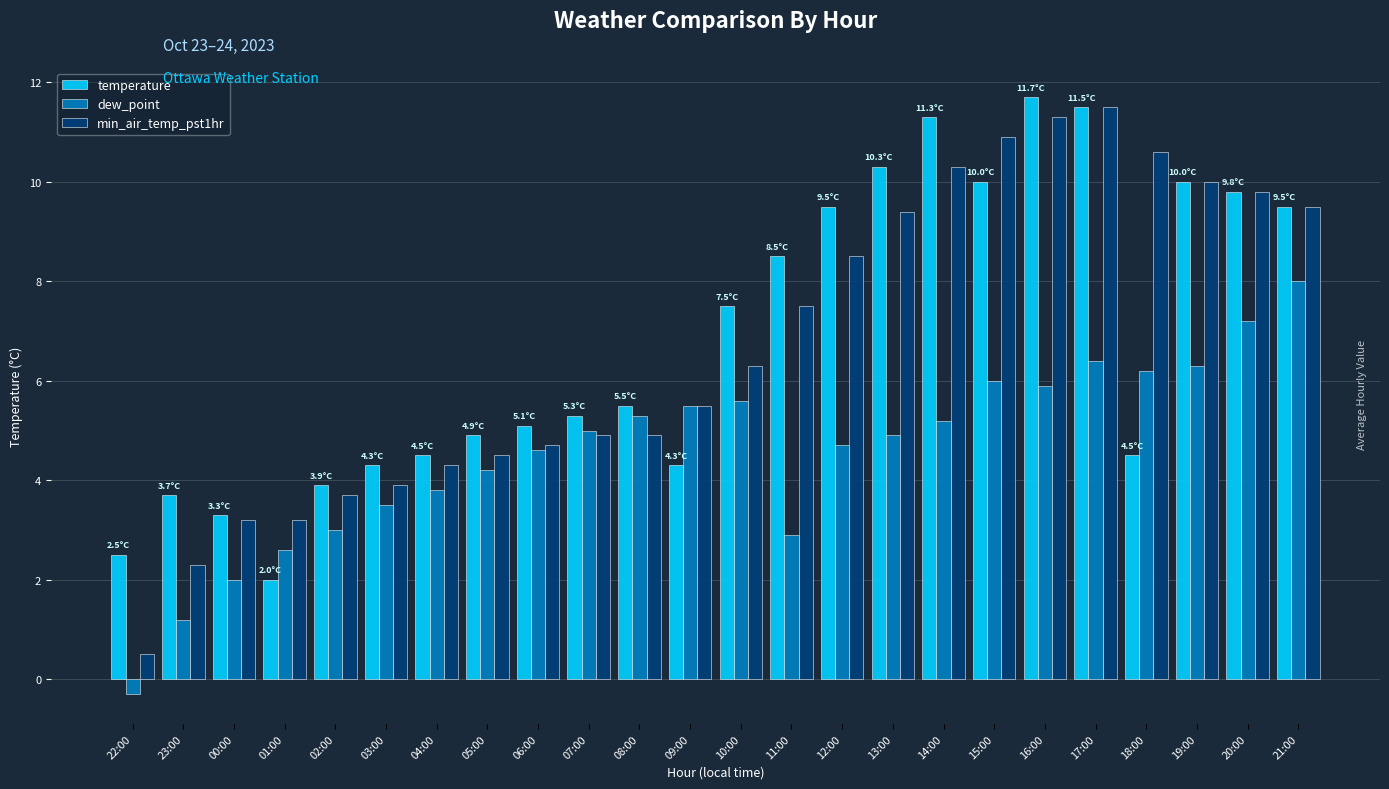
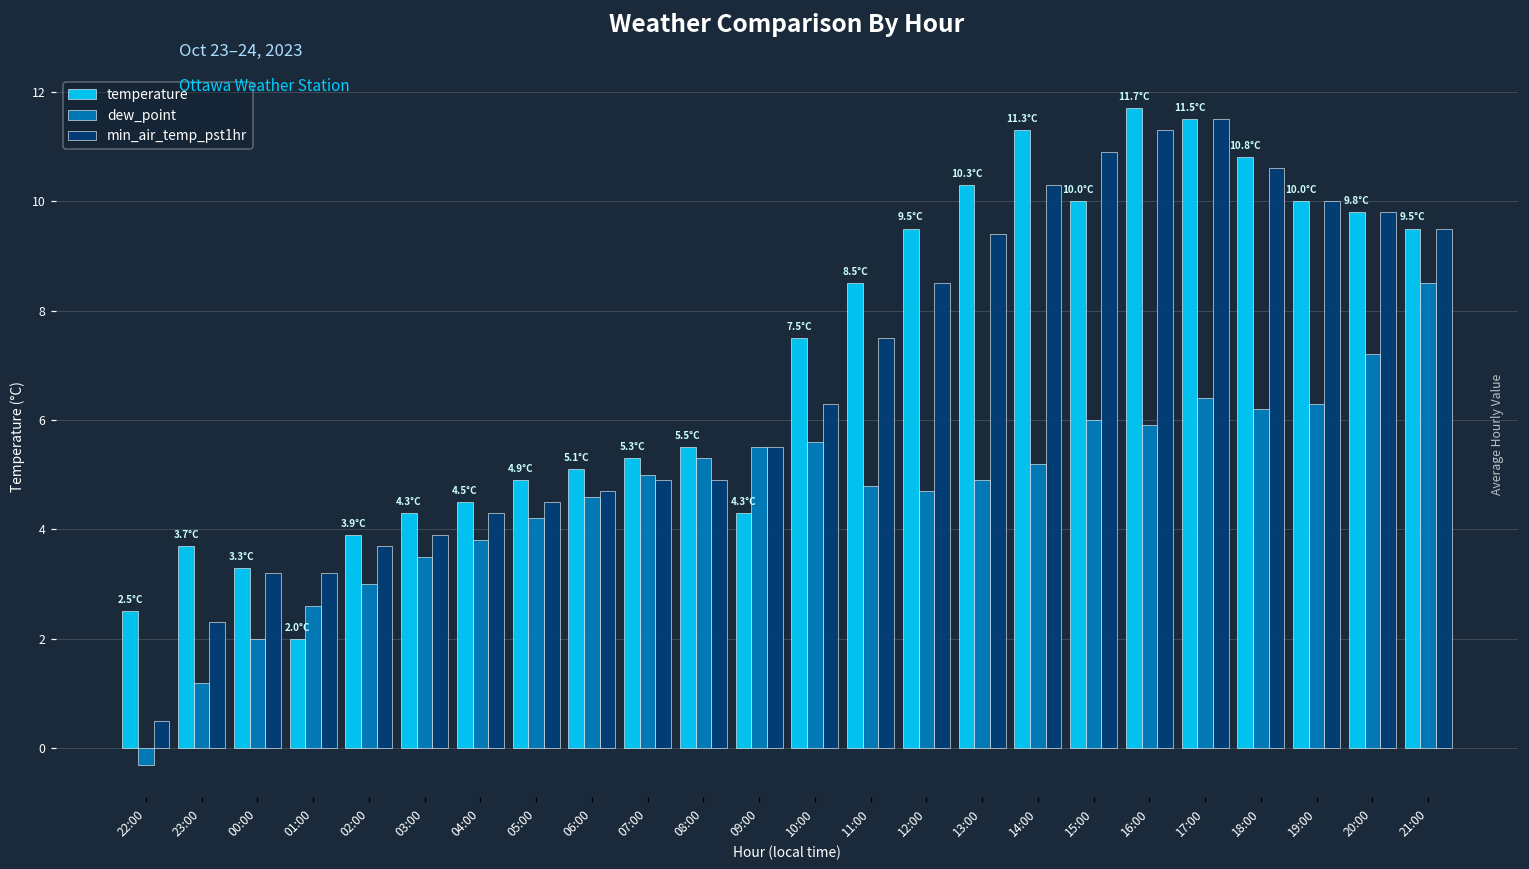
  {
    "temperature": {
      "22:00": "2.5°C",
      "23:00": "3.7°C",
      "00:00": "3.3°C",
      "01:00": "2.0°C",
      "02:00": "3.9°C",
      "03:00": "4.3°C",
      "04:00": "4.5°C",
      "05:00": "4.9°C",
      "06:00": "5.1°C",
      "07:00": "5.3°C",
      "08:00": "5.5°C",
      "09:00": "4.3°C",
      "10:00": "7.5°C",
      "11:00": "8.5°C",
      "12:00": "9.5°C",
      "13:00": "10.3°C",
      "14:00": "11.3°C",
      "15:00": "10.0°C",
      "16:00": "11.7°C",
      "17:00": "11.5°C",
-     "18:00": "4.5°C",
+     "18:00": "10.8°C",
      "19:00": "10.0°C",
      "20:00": "9.8°C",
      "21:00": "9.5°C"
    },
    "dew_point": {
      "22:00": "-0.3",
      "23:00": "1.2",
      "01:00": "2.6",
      "02:00": "3.0",
      "03:00": "3.5",
      "04:00": "3.8",
      "05:00": "4.2",
      "06:00": "4.6",
      "07:00": "5.0",
      "08:00": "5.3",
      "09:00": "5.5",
      "10:00": "5.6",
-     "11:00": "2.9",
+     "11:00": "4.8",
      "12:00": "4.7",
      "13:00": "4.9",
      "14:00": "5.2",
      "15:00": "6.0",
      "16:00": "5.9",
      "17:00": "6.4",
      "18:00": "6.2",
      "19:00": "6.3",
      "20:00": "7.2",
-     "21:00": "8.0"
+     "21:00": "8.5"
    },
    "min_air_temp_pst1hr": {
      "22:00": "0.5",
      "23:00": "2.3",
      "00:00": "3.2",
      "01:00": "3.2",
      "02:00": "3.7",
      "03:00": "3.9",
      "04:00": "4.3",
      "05:00": "4.5",
      "06:00": "4.7",
      "07:00": "4.9",
      "08:00": "4.9",
      "09:00": "5.5",
      "10:00": "6.3",
      "11:00": "7.5",
      "12:00": "8.5",
      "13:00": "9.4",
      "14:00": "10.3",
      "15:00": "10.9",
      "16:00": "11.3",
      "18:00": "10.6"
    }
  }
